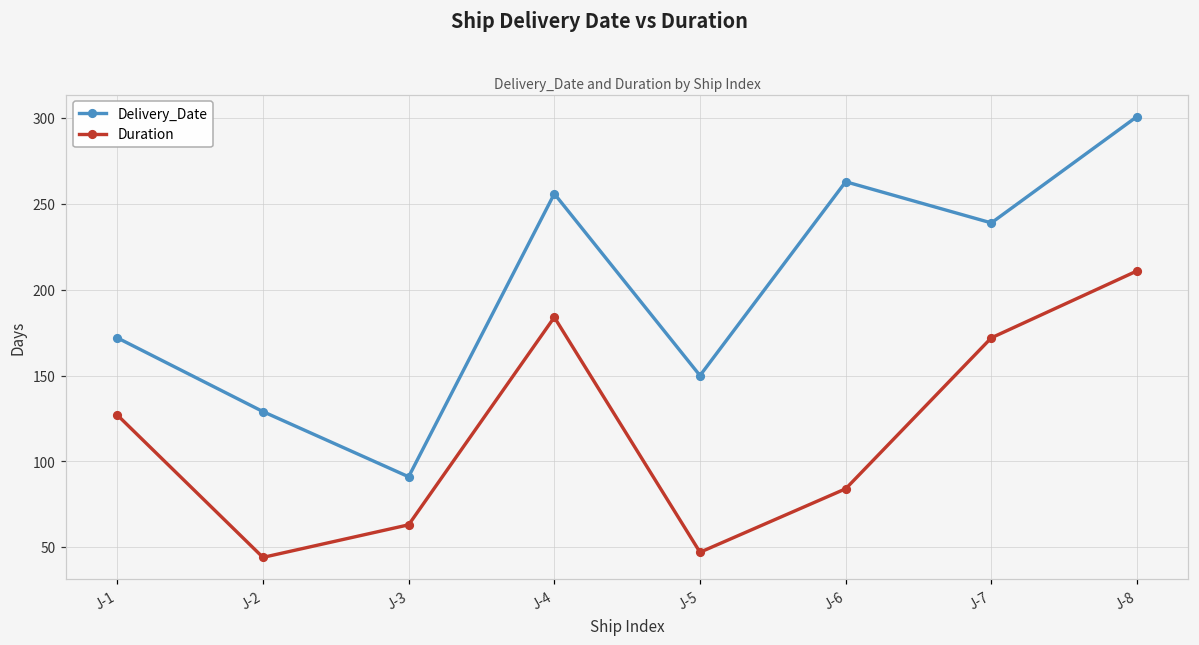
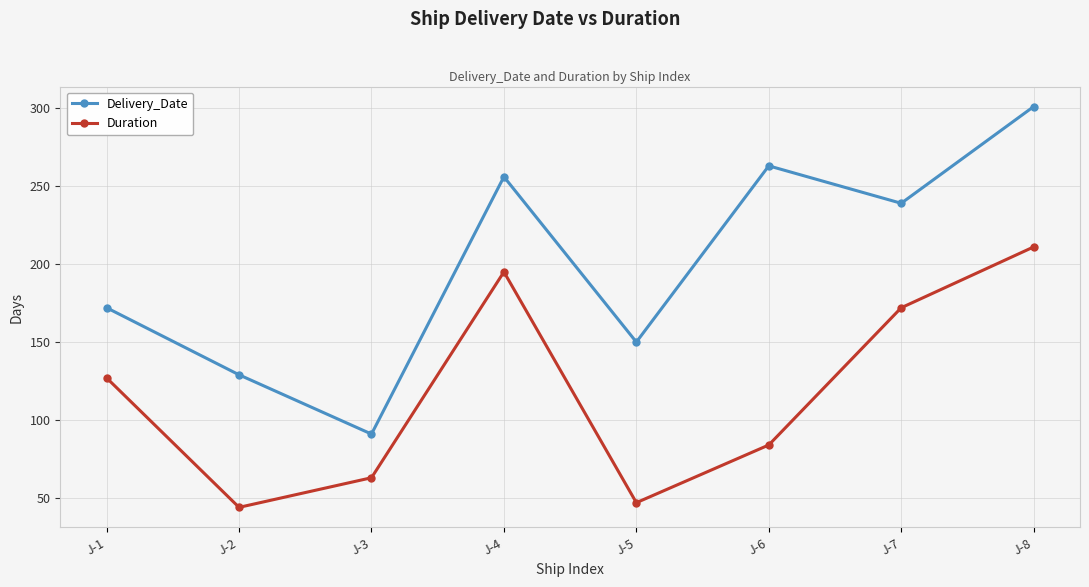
  {
    "Delivery_Date": {
      "J-1": 172,
      "J-2": 129,
      "J-3": 91,
      "J-4": 256,
      "J-5": 150,
      "J-6": 263,
      "J-7": 239,
      "J-8": 301
    },
    "Duration": {
      "J-1": 127,
      "J-2": 44,
      "J-3": 63,
-     "J-4": 184,
+     "J-4": 195,
      "J-5": 47,
      "J-6": 84,
      "J-7": 172,
      "J-8": 211
    }
  }
